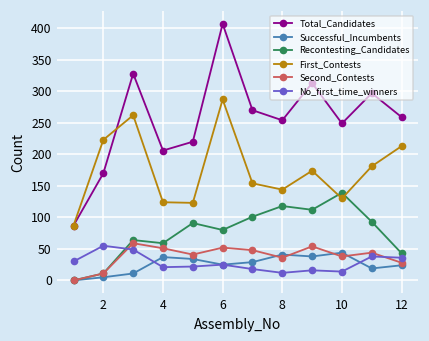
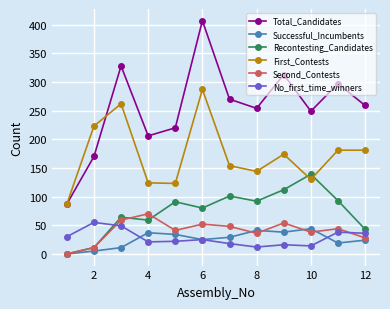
  {
    "Total_Candidates": {
      "2": 170,
      "4": 210,
      "6": 410,
      "8": 250,
      "10": 250,
      "12": 260
    },
    "Recontesting_Candidates": {
      "4": 60,
      "6": 80,
-     "8": 120,
+     "8": 90,
      "10": 140,
      "12": 40
    },
    "First_Contests": {
      "2": 220,
      "4": 120,
      "6": 290,
      "8": 140,
      "10": 130,
-     "12": 210
+     "12": 180
    },
    "Second_Contests": {
-     "4": 50,
+     "4": 70,
      "6": 50,
      "8": 40,
      "10": 40
    }
  }
